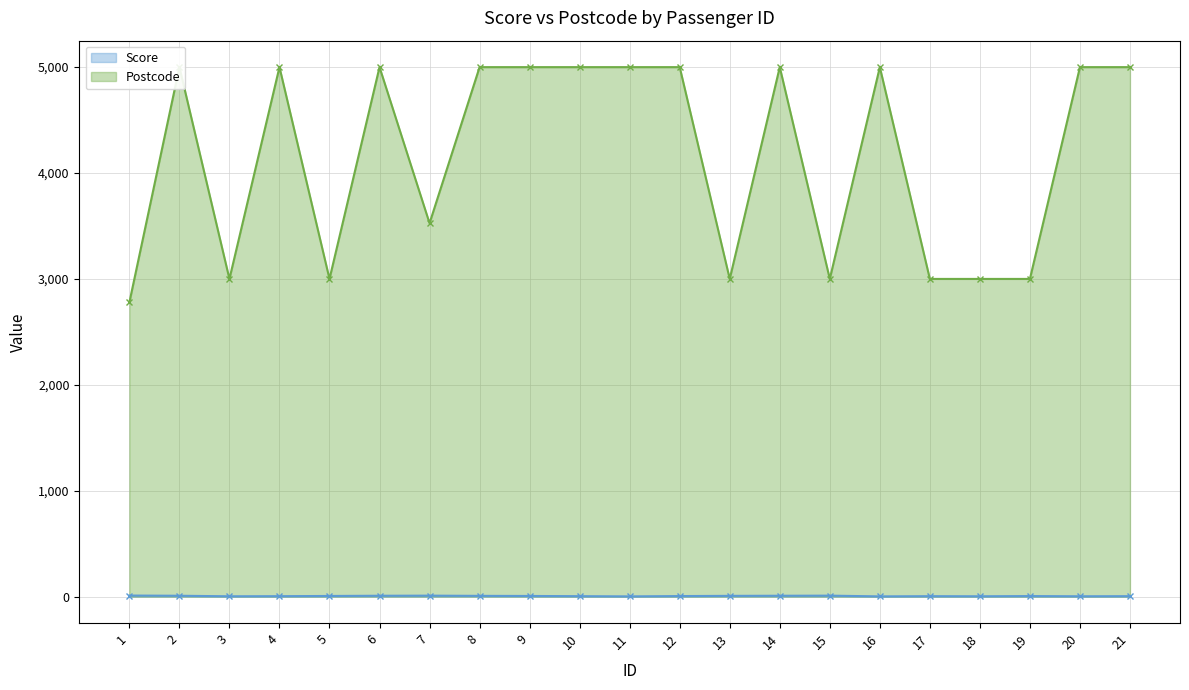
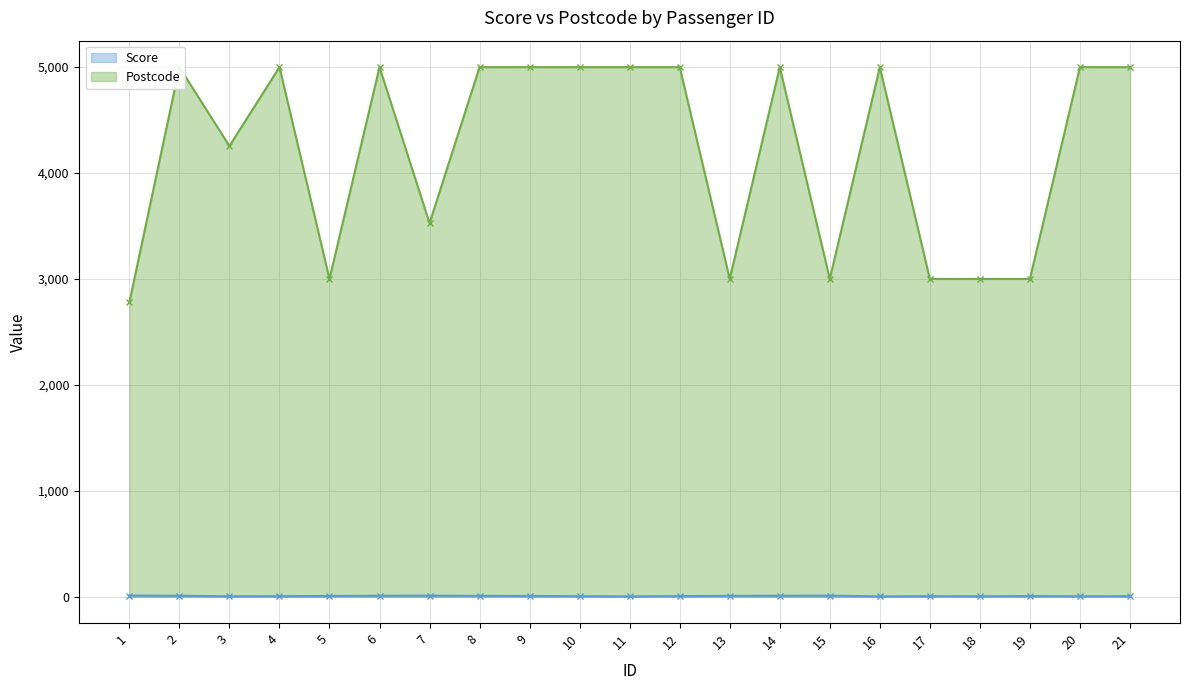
  {
    "Score": {
      "1": "10",
      "2": "10",
      "3": "0",
      "4": "0",
      "5": "10",
      "6": "10",
      "7": "10",
      "8": "10",
      "9": "10",
      "10": "0",
      "11": "0",
      "12": "10",
      "13": "10",
      "14": "10",
      "15": "10",
      "16": "0",
      "17": "0",
      "18": "0",
      "19": "10",
      "20": "0",
      "21": "0"
    },
    "Postcode": {
      "1": "2,780",
-     "3": "3,000",
+     "3": "4,260",
      "4": "5,000",
      "5": "3,000",
      "6": "5,000",
      "7": "3,530",
      "8": "5,000",
      "9": "5,000",
      "10": "5,000",
      "11": "5,000",
      "12": "5,000",
      "13": "3,000",
      "14": "5,000",
      "15": "3,000",
      "16": "5,000",
      "17": "3,000",
      "18": "3,000",
      "19": "3,000",
      "20": "5,000",
      "21": "5,000"
    }
  }
